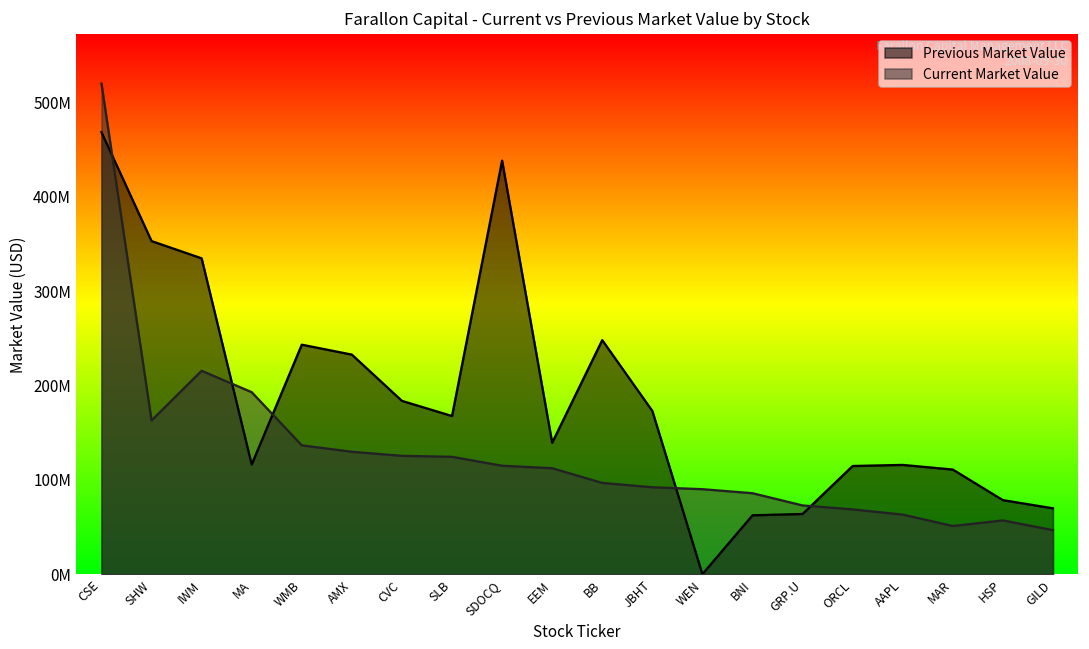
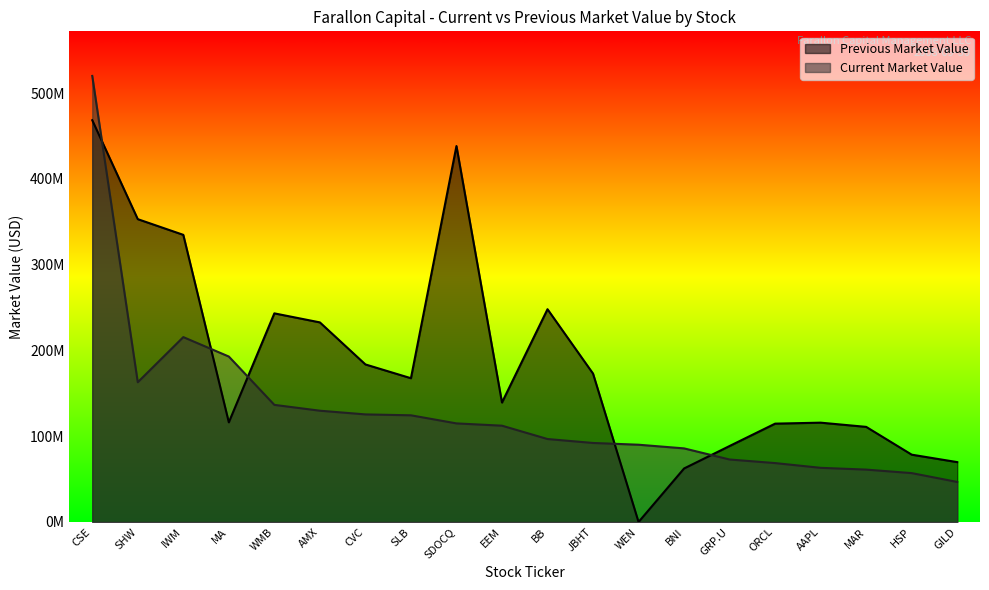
  {
    "Previous Market Value": {
      "CSE": 470000000,
      "SHW": 350000000,
      "IWM": 330000000,
      "MA": 120000000,
      "WMB": 240000000,
      "AMX": 230000000,
      "CVC": 180000000,
      "SLB": 170000000,
      "SDOCQ": 440000000,
      "EEM": 140000000,
      "BB": 250000000,
      "JBHT": 170000000,
      "WEN": 0,
      "BNI": 60000000,
-     "GRP.U": 60000000,
+     "GRP.U": 90000000,
      "ORCL": 110000000,
      "AAPL": 120000000,
      "MAR": 110000000,
      "HSP": 80000000,
      "GILD": 70000000
    },
    "Current Market Value": {
      "CSE": 520000000,
      "SHW": 160000000,
      "IWM": 220000000,
      "MA": 190000000,
      "WMB": 140000000,
      "AMX": 130000000,
      "CVC": 130000000,
      "SLB": 120000000,
      "SDOCQ": 110000000,
      "EEM": 110000000,
      "BB": 100000000,
      "JBHT": 90000000,
      "WEN": 90000000,
      "BNI": 90000000,
      "GRP.U": 70000000,
      "ORCL": 70000000,
      "AAPL": 60000000,
-     "MAR": 50000000,
+     "MAR": 60000000,
      "HSP": 60000000,
      "GILD": 50000000
    }
  }
